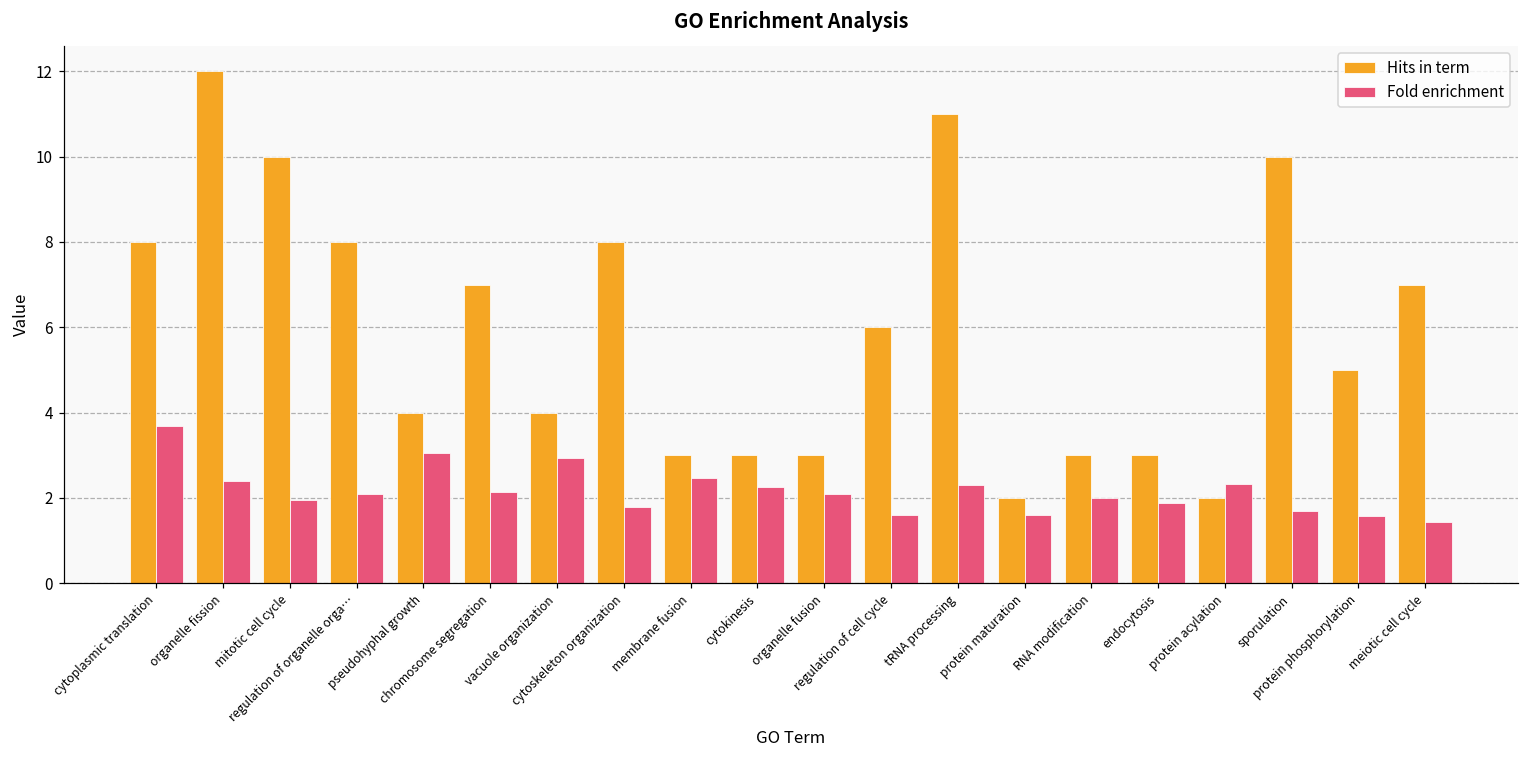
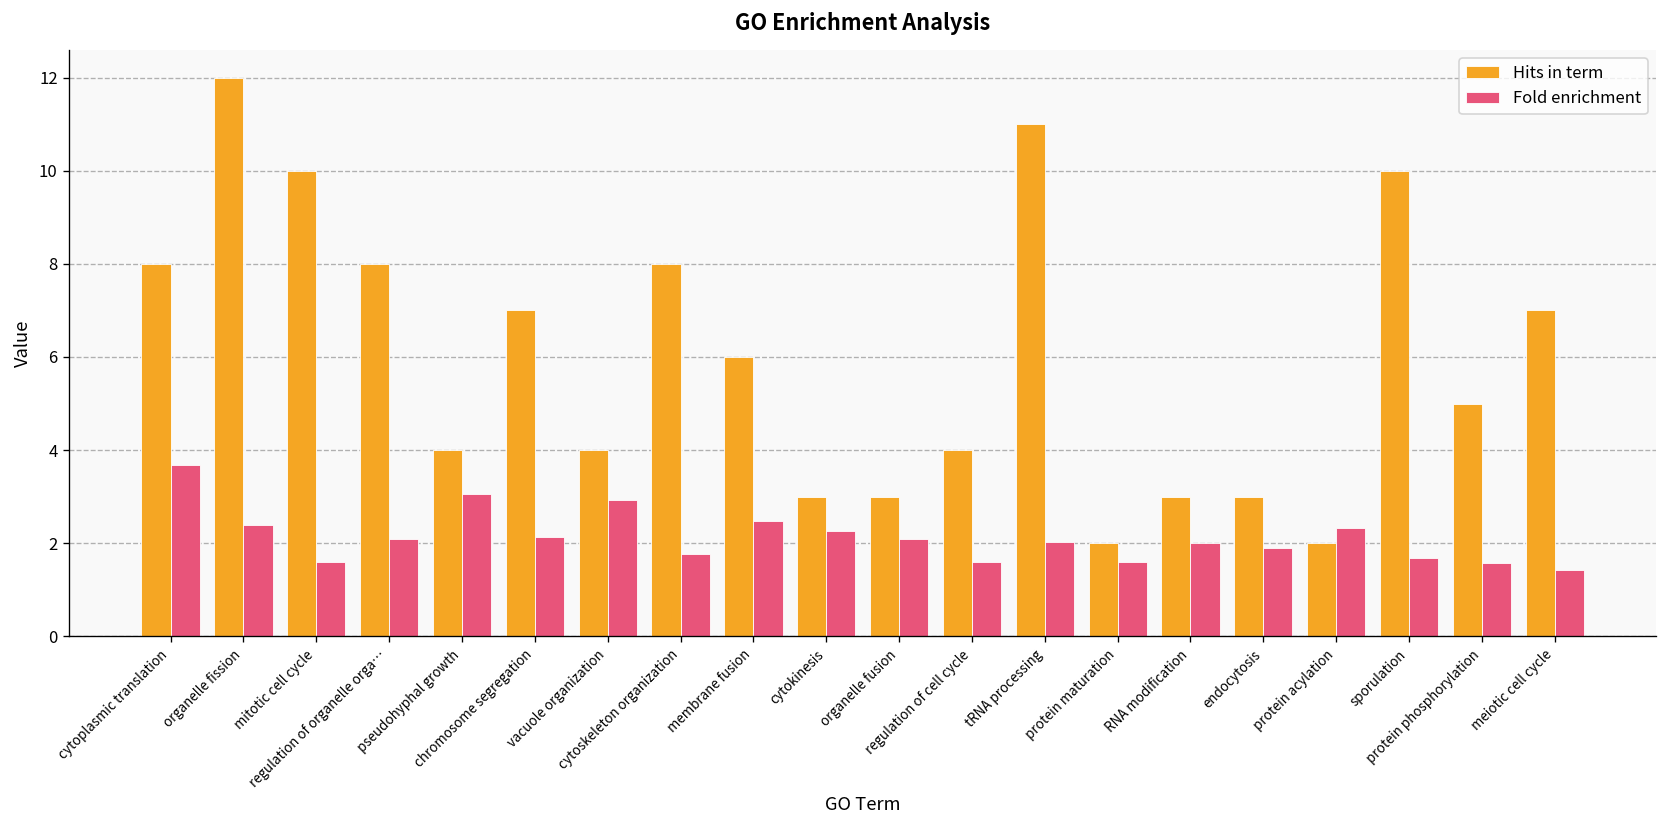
  {
    "Hits in term": {
      "cytoplasmic translation": 8,
      "organelle fission": 12,
      "mitotic cell cycle": 10,
      "regulation of organelle orga…": 8,
      "pseudohyphal growth": 4,
      "chromosome segregation": 7,
      "vacuole organization": 4,
      "cytoskeleton organization": 8,
-     "membrane fusion": 3,
+     "membrane fusion": 6,
      "cytokinesis": 3,
      "organelle fusion": 3,
-     "regulation of cell cycle": 6,
+     "regulation of cell cycle": 4,
      "tRNA processing": 11,
      "protein maturation": 2,
      "RNA modification": 3,
      "endocytosis": 3,
      "protein acylation": 2,
      "sporulation": 10,
      "protein phosphorylation": 5,
      "meiotic cell cycle": 7
    },
    "Fold enrichment": {
      "cytoplasmic translation": 3.7,
      "organelle fission": 2.4,
-     "mitotic cell cycle": 1.9,
+     "mitotic cell cycle": 1.6,
      "regulation of organelle orga…": 2.1,
      "pseudohyphal growth": 3.1,
      "chromosome segregation": 2.1,
      "vacuole organization": 2.9,
      "cytoskeleton organization": 1.8,
      "membrane fusion": 2.5,
      "cytokinesis": 2.3,
      "organelle fusion": 2.1,
      "regulation of cell cycle": 1.6,
-     "tRNA processing": 2.3,
+     "tRNA processing": 2.0,
      "protein maturation": 1.6,
      "RNA modification": 2.0,
      "endocytosis": 1.9,
      "protein acylation": 2.3,
      "sporulation": 1.7,
      "protein phosphorylation": 1.6,
      "meiotic cell cycle": 1.4
    }
  }
